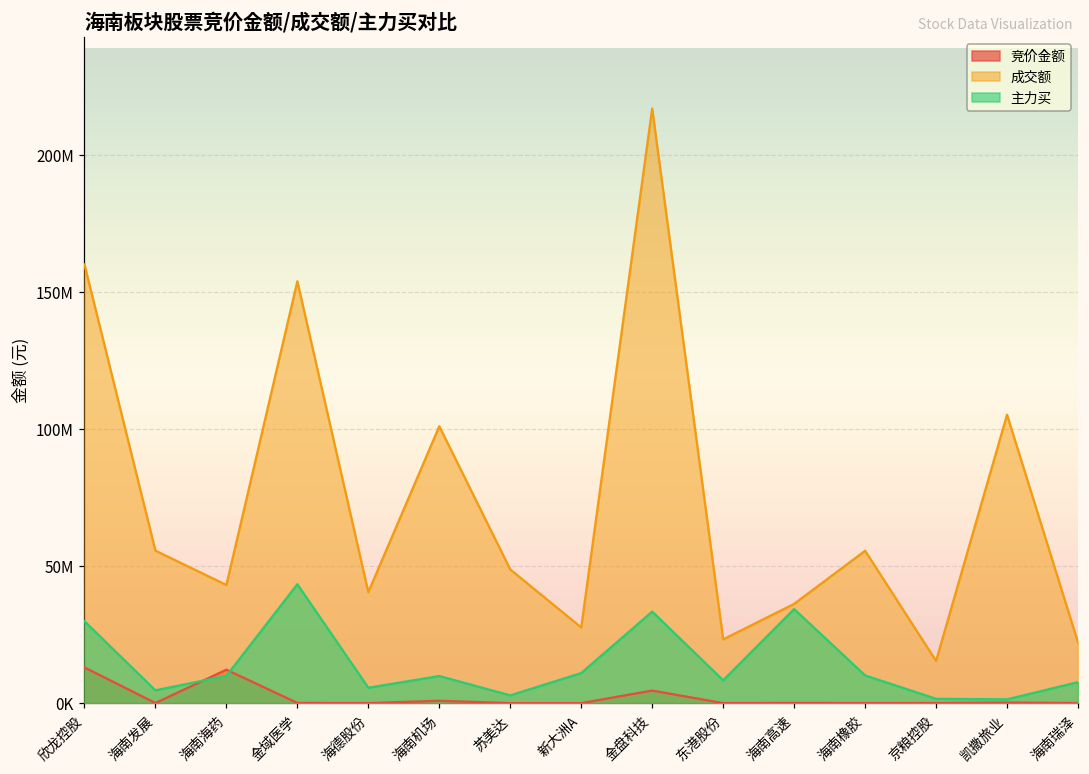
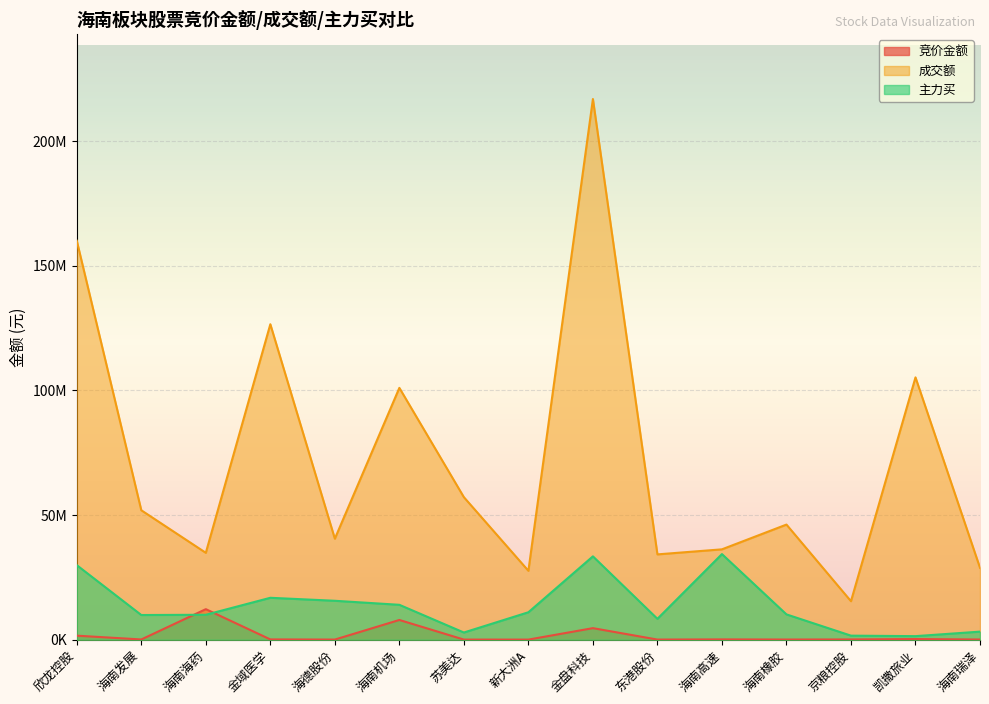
  {
    "竞价金额": {
-     "欣龙控股": 13000000,
+     "欣龙控股": 2000000,
      "海南发展": 0,
      "海南海药": 12000000,
      "金域医学": 0,
      "海德股份": 0,
-     "海南机场": 1000000,
+     "海南机场": 8000000,
      "苏美达": 0,
      "新大洲A": 0,
      "金盘科技": 5000000,
      "东港股份": 0,
      "海南高速": 0,
      "海南橡胶": 0,
      "京粮控股": 0,
      "凯撒旅业": 0,
      "海南瑞泽": 0
    },
    "成交额": {
      "欣龙控股": 160000000,
-     "海南发展": 56000000,
-     "海南海药": 43000000,
-     "金域医学": 154000000,
+     "海南发展": 52000000,
+     "海南海药": 35000000,
+     "金域医学": 127000000,
      "海德股份": 41000000,
      "海南机场": 101000000,
-     "苏美达": 49000000,
+     "苏美达": 57000000,
      "新大洲A": 28000000,
      "金盘科技": 217000000,
-     "东港股份": 23000000,
+     "东港股份": 34000000,
      "海南高速": 36000000,
-     "海南橡胶": 56000000,
+     "海南橡胶": 46000000,
      "京粮控股": 15000000,
      "凯撒旅业": 105000000,
-     "海南瑞泽": 22000000
+     "海南瑞泽": 29000000
    },
    "主力买": {
      "欣龙控股": 30000000,
-     "海南发展": 5000000,
+     "海南发展": 10000000,
      "海南海药": 10000000,
-     "金域医学": 43000000,
-     "海德股份": 6000000,
-     "海南机场": 10000000,
+     "金域医学": 17000000,
+     "海德股份": 16000000,
+     "海南机场": 14000000,
      "苏美达": 3000000,
      "新大洲A": 11000000,
      "金盘科技": 33000000,
      "东港股份": 8000000,
      "海南高速": 34000000,
      "海南橡胶": 10000000,
      "京粮控股": 2000000,
      "凯撒旅业": 1000000,
-     "海南瑞泽": 8000000
+     "海南瑞泽": 3000000
    }
  }
